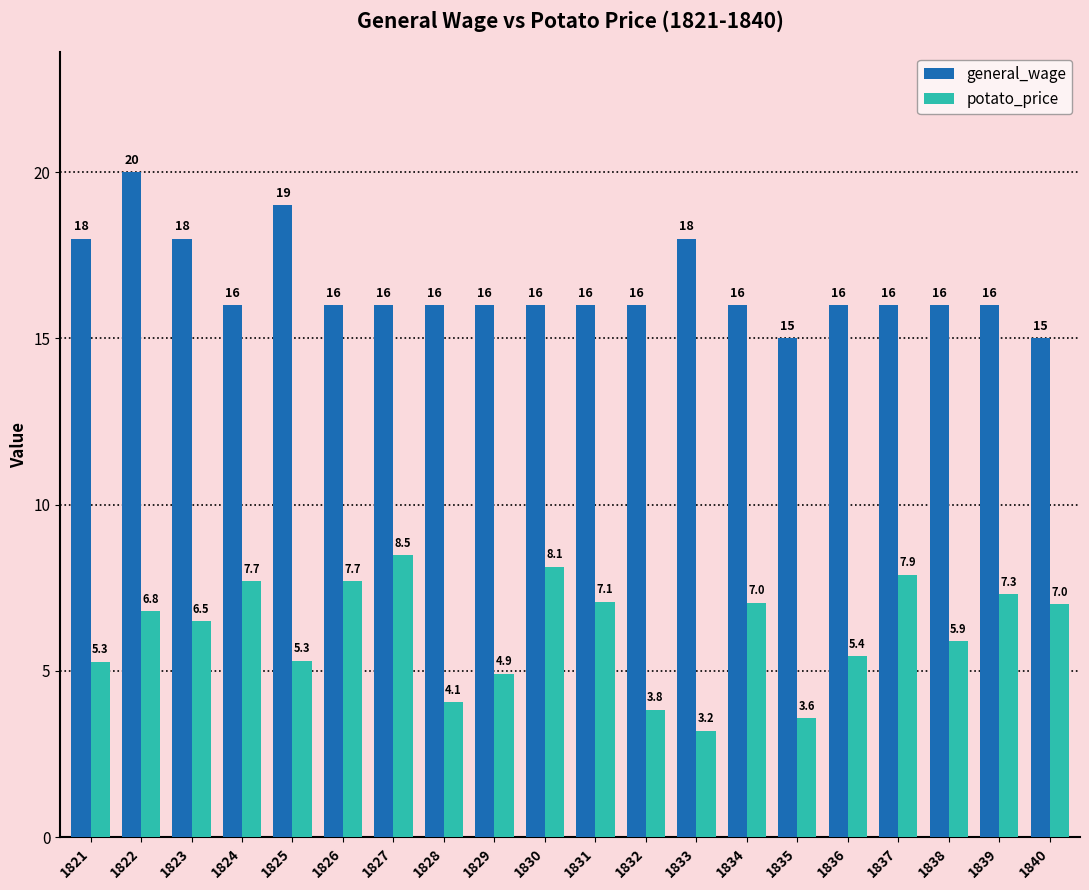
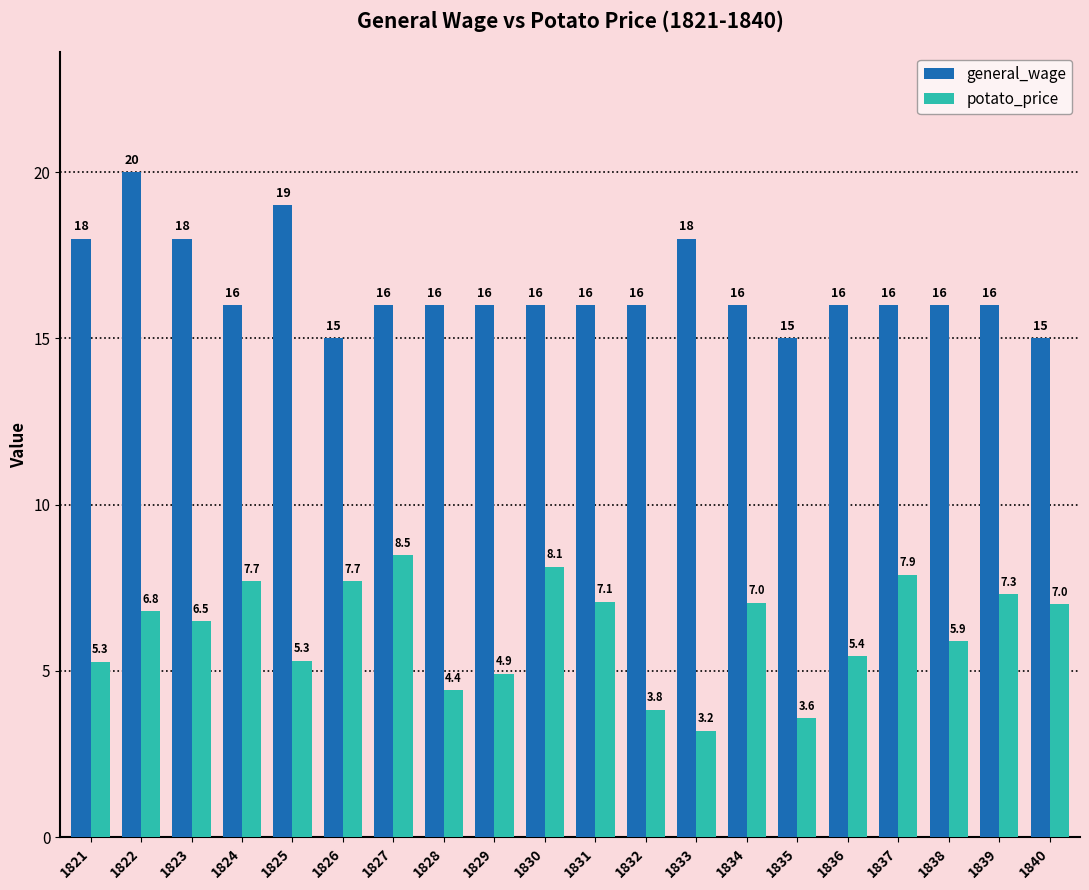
  {
    "general_wage": {
      "1821": 18,
      "1822": 20,
      "1823": 18,
      "1824": 16,
      "1825": 19,
-     "1826": 16,
+     "1826": 15,
      "1827": 16,
      "1828": 16,
      "1829": 16,
      "1830": 16,
      "1831": 16,
      "1832": 16,
      "1833": 18,
      "1834": 16,
      "1835": 15,
      "1836": 16,
      "1837": 16,
      "1838": 16,
      "1839": 16,
      "1840": 15
    },
    "potato_price": {
      "1821": 5.3,
      "1822": 6.8,
      "1823": 6.5,
      "1824": 7.7,
      "1825": 5.3,
      "1826": 7.7,
      "1827": 8.5,
-     "1828": 4.1,
+     "1828": 4.4,
      "1829": 4.9,
      "1830": 8.1,
      "1831": 7.1,
      "1832": 3.8,
      "1833": 3.2,
      "1834": 7.0,
      "1835": 3.6,
      "1836": 5.4,
      "1837": 7.9,
      "1838": 5.9,
      "1839": 7.3,
      "1840": 7.0
    }
  }
